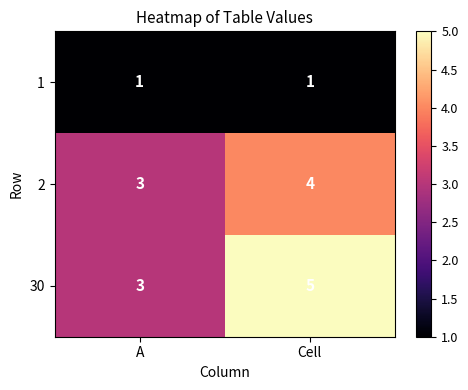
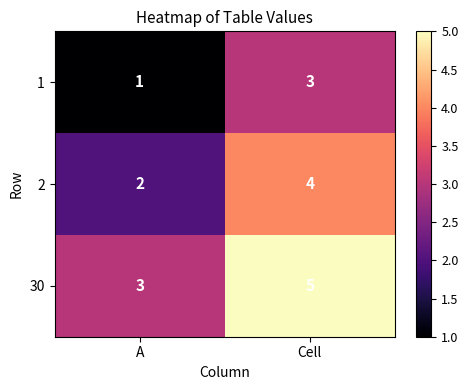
  {
    "1": {
      "A": 1,
-     "Cell": 1
+     "Cell": 3
    },
    "2": {
-     "A": 3,
+     "A": 2,
      "Cell": 4
    },
    "30": {
      "A": 3,
      "Cell": 5
    }
  }
